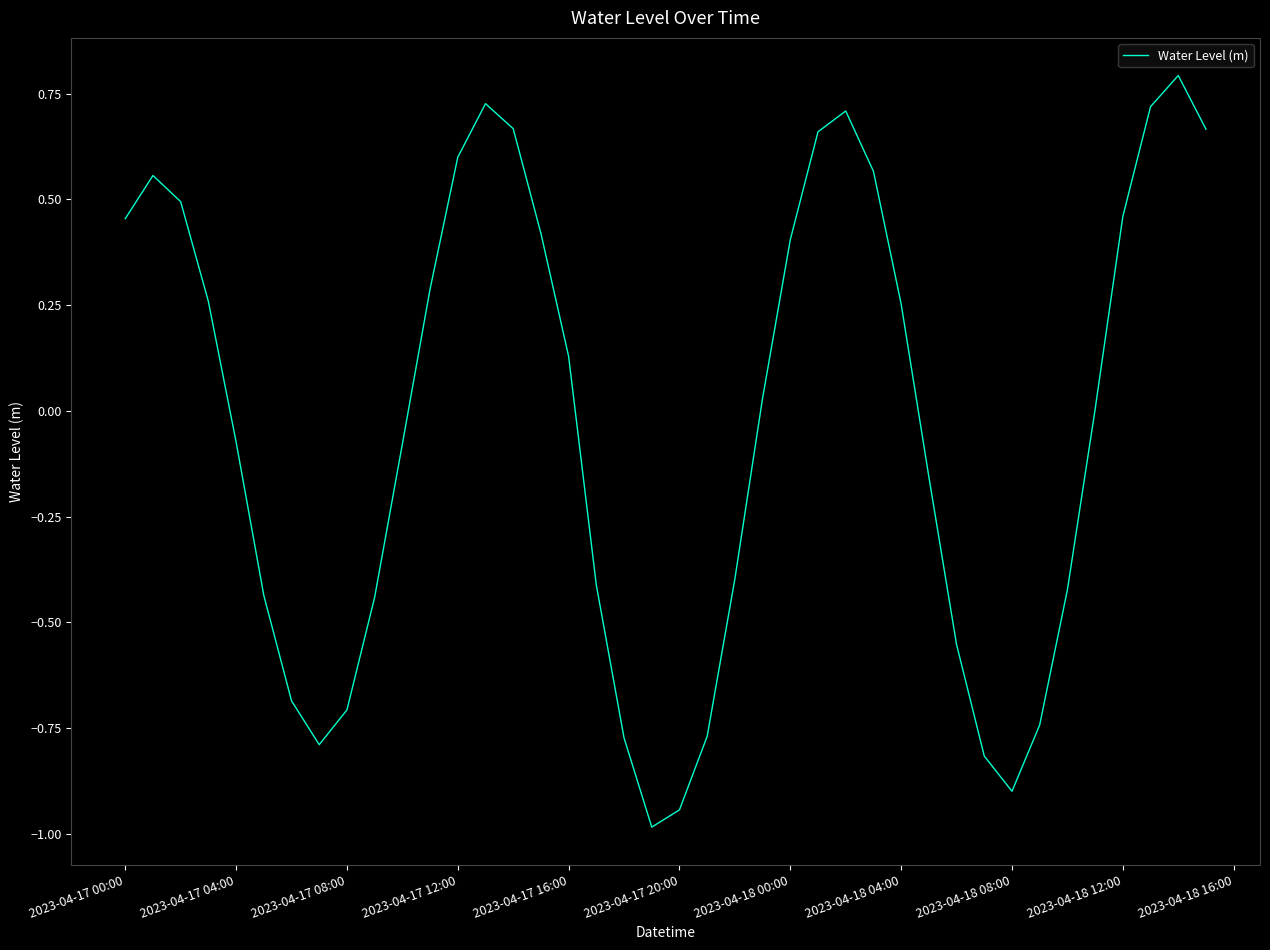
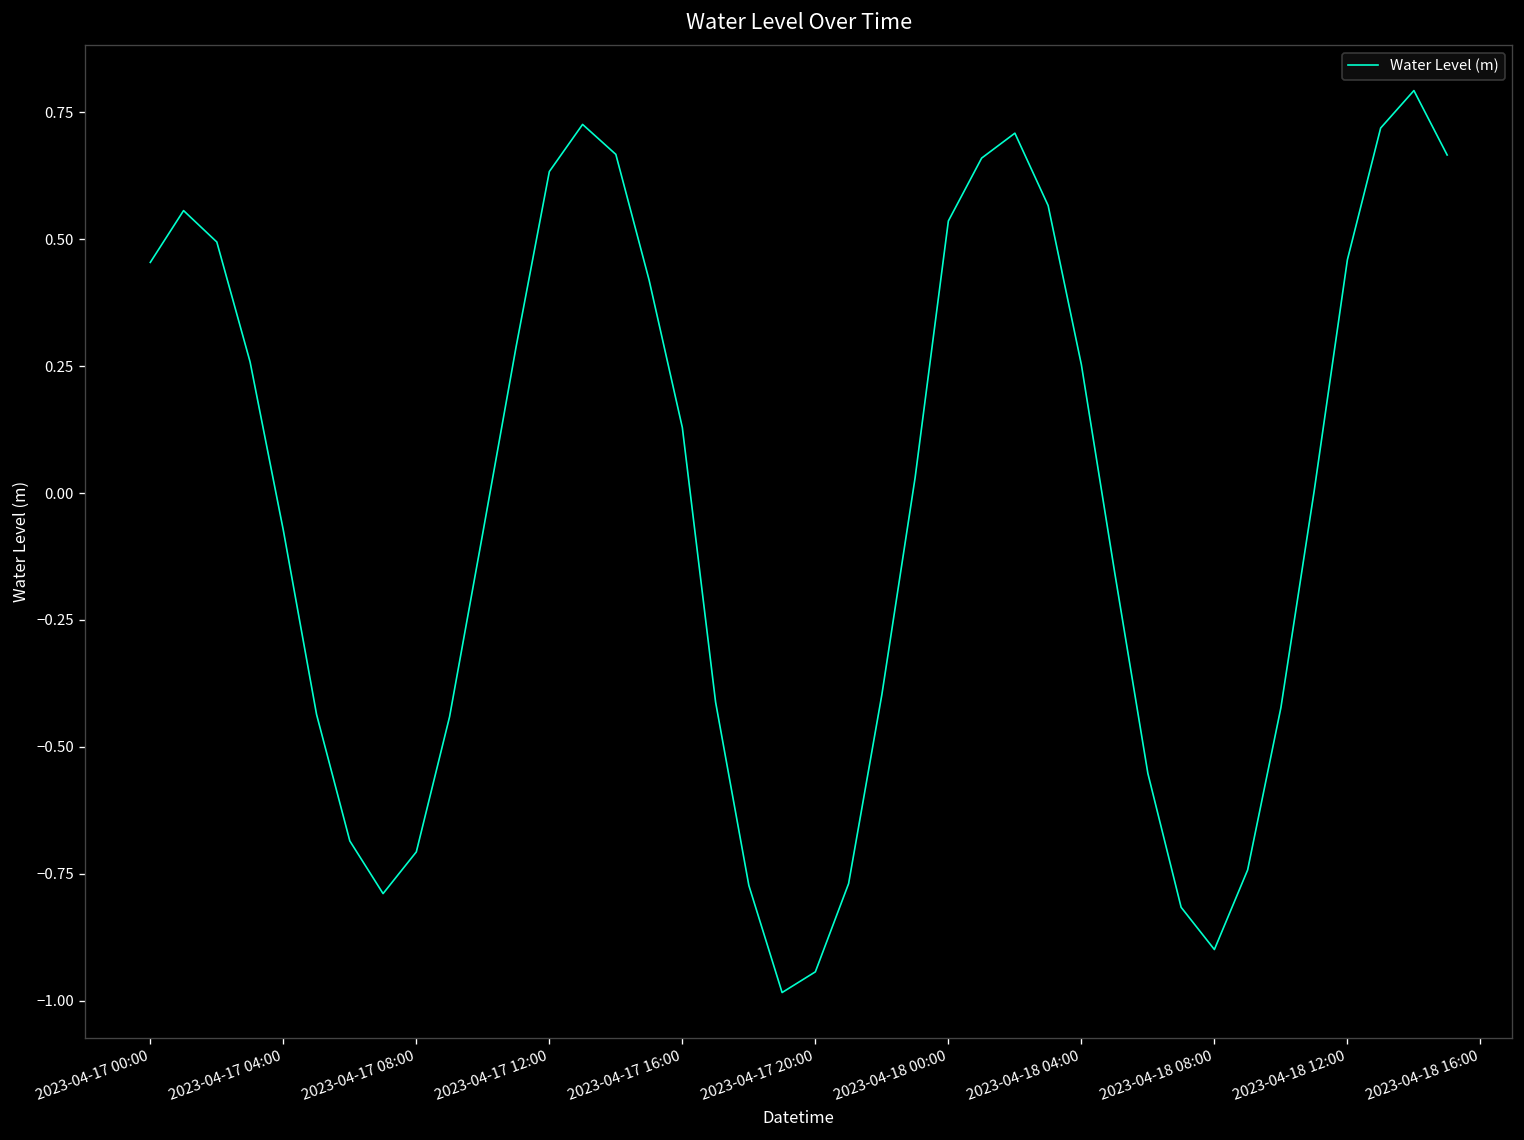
  {
    "2023-04-17 00:00": 0.45,
    "2023-04-17 04:00": -0.07,
    "2023-04-17 08:00": -0.71,
-   "2023-04-17 12:00": 0.60,
+   "2023-04-17 12:00": 0.63,
    "2023-04-17 16:00": 0.13,
    "2023-04-17 20:00": -0.94,
-   "2023-04-18 00:00": 0.40,
+   "2023-04-18 00:00": 0.54,
    "2023-04-18 04:00": 0.25,
    "2023-04-18 08:00": -0.90,
    "2023-04-18 12:00": 0.46
  }
